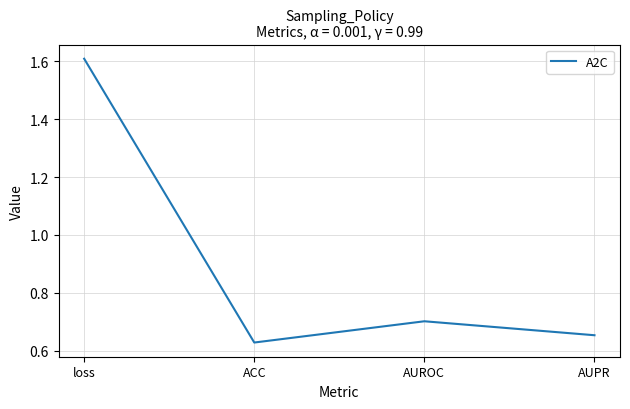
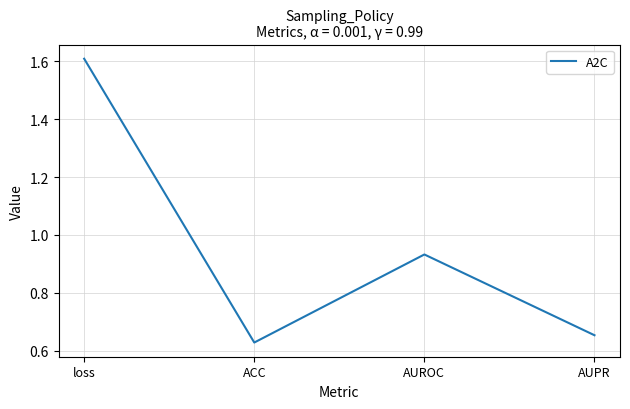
  {
    "loss": 1.61,
    "ACC": 0.63,
-   "AUROC": 0.70,
+   "AUROC": 0.93,
    "AUPR": 0.65
  }
